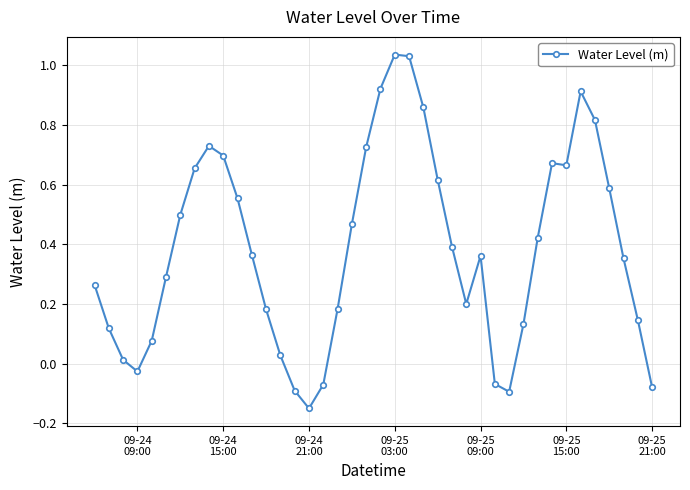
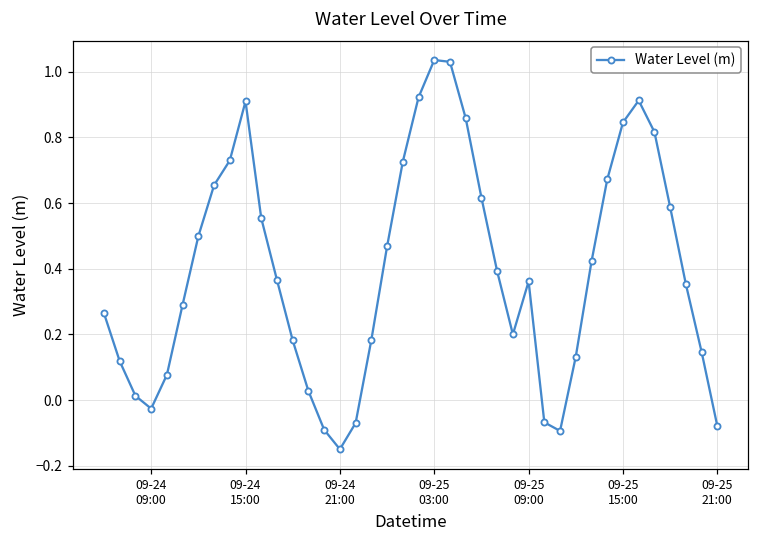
  {
    "09-24 09:00": -0.03,
-   "09-24 15:00": 0.70,
+   "09-24 15:00": 0.91,
    "09-24 21:00": -0.15,
    "09-25 03:00": 1.04,
    "09-25 09:00": 0.36,
-   "09-25 15:00": 0.66,
+   "09-25 15:00": 0.85,
    "09-25 21:00": -0.08
  }
